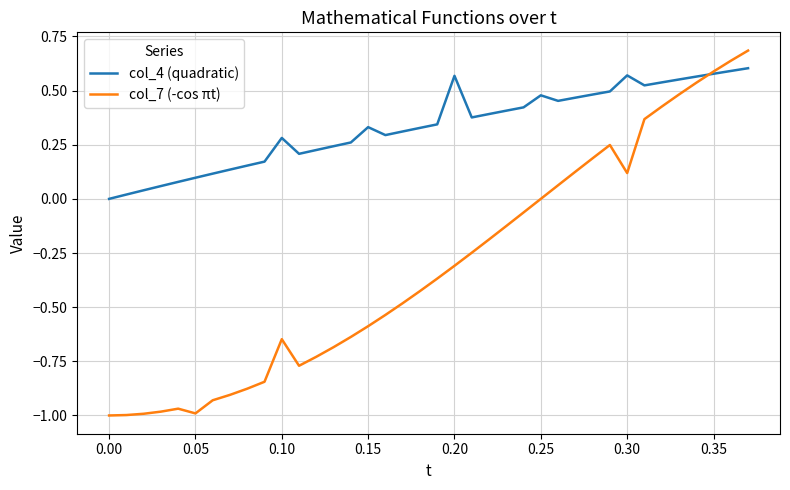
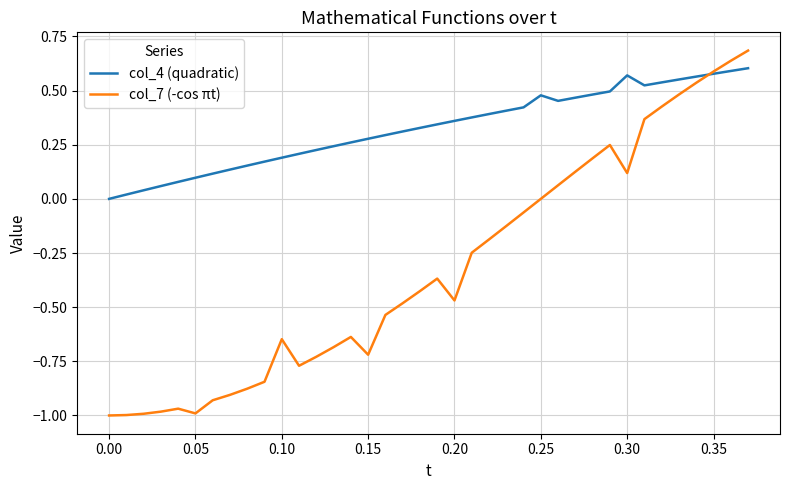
  {
    "col_4 (quadratic)": {
      "0.00": 0.00,
      "0.05": 0.10,
-     "0.10": 0.28,
-     "0.15": 0.33,
-     "0.20": 0.57,
+     "0.10": 0.19,
+     "0.15": 0.28,
+     "0.20": 0.36,
      "0.25": 0.48,
      "0.30": 0.57
    },
    "col_7 (-cos πt)": {
      "0.00": -1.00,
      "0.05": -0.99,
      "0.10": -0.65,
-     "0.15": -0.59,
-     "0.20": -0.31,
+     "0.15": -0.72,
+     "0.20": -0.47,
      "0.25": 0.00,
      "0.30": 0.12
    }
  }
